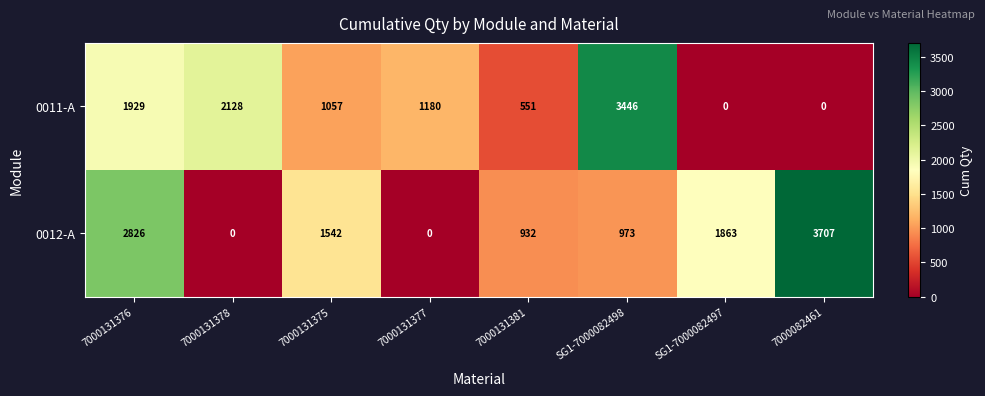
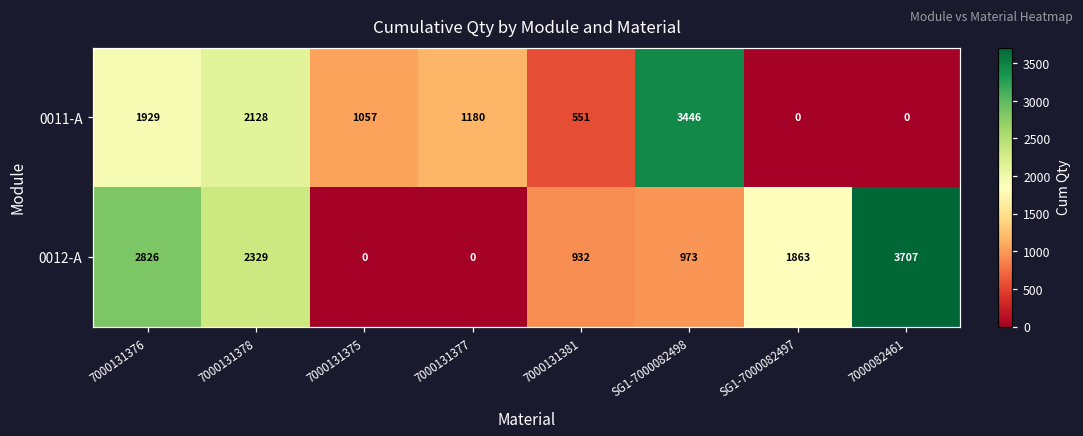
  {
    "0011-A": {
      "7000131376": 1929,
      "7000131378": 2128,
      "7000131375": 1057,
      "7000131377": 1180,
      "7000131381": 551,
      "SG1-7000082498": 3446,
      "SG1-7000082497": 0,
      "7000082461": 0
    },
    "0012-A": {
      "7000131376": 2826,
-     "7000131378": 0,
-     "7000131375": 1542,
+     "7000131378": 2329,
+     "7000131375": 0,
      "7000131377": 0,
      "7000131381": 932,
      "SG1-7000082498": 973,
      "SG1-7000082497": 1863,
      "7000082461": 3707
    }
  }
